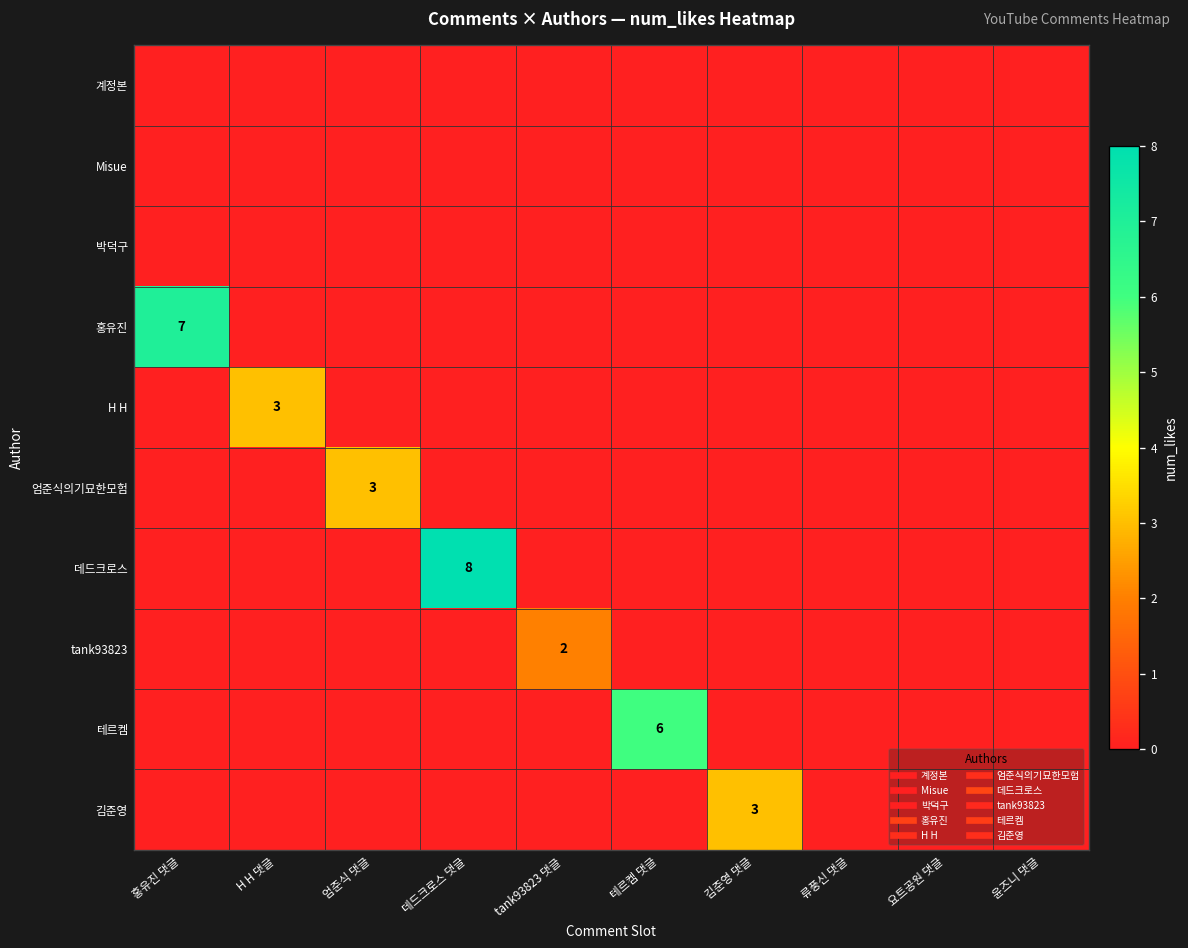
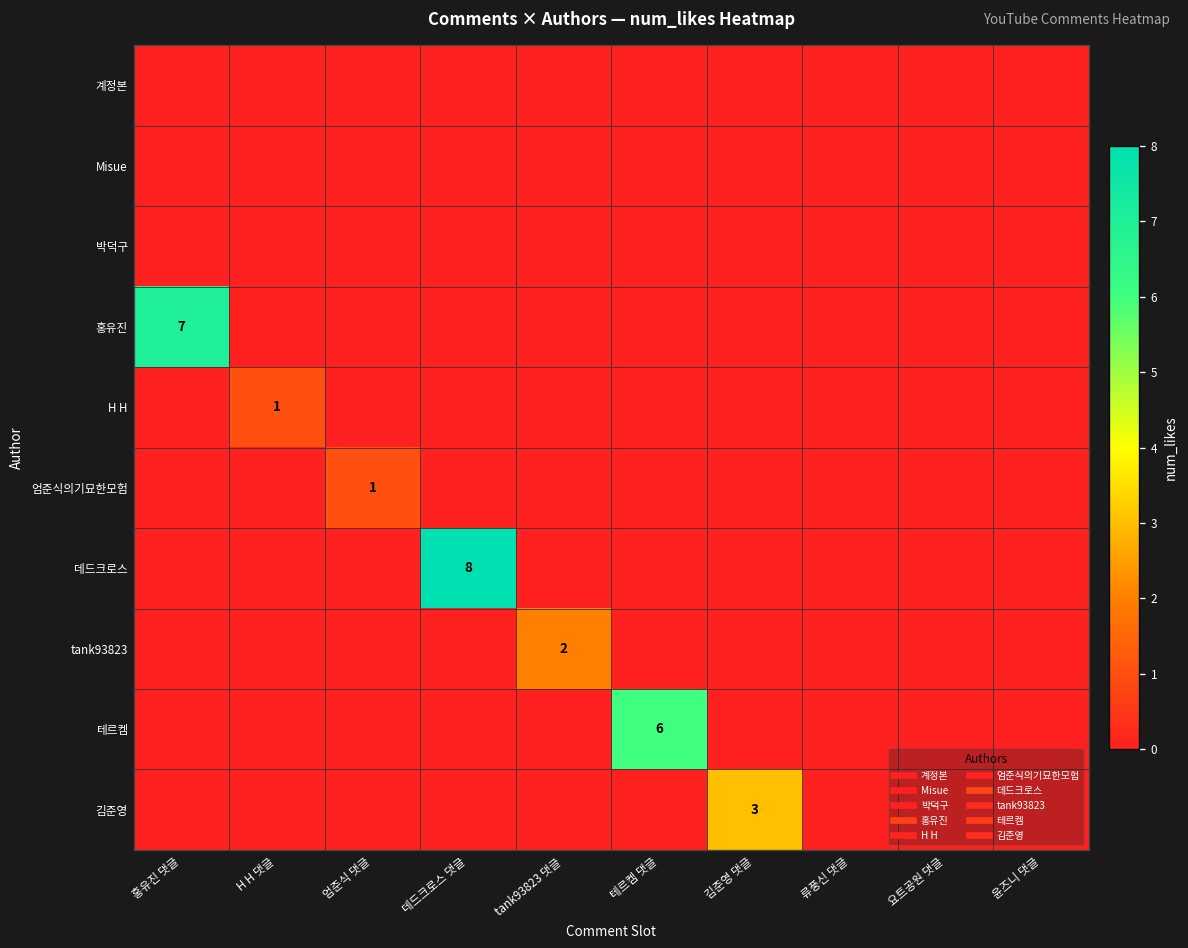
  {
    "홍유진": {
      "홍유진 댓글": 7
    },
    "H H": {
-     "H H 댓글": 3
+     "H H 댓글": 1
    },
    "엄준식의기묘한모험": {
-     "엄준식 댓글": 3
+     "엄준식 댓글": 1
    },
    "데드크로스": {
      "데드크로스 댓글": 8
    },
    "tank93823": {
      "tank93823 댓글": 2
    },
    "테르켐": {
      "테르켐 댓글": 6
    },
    "김준영": {
      "김준영 댓글": 3
    }
  }
